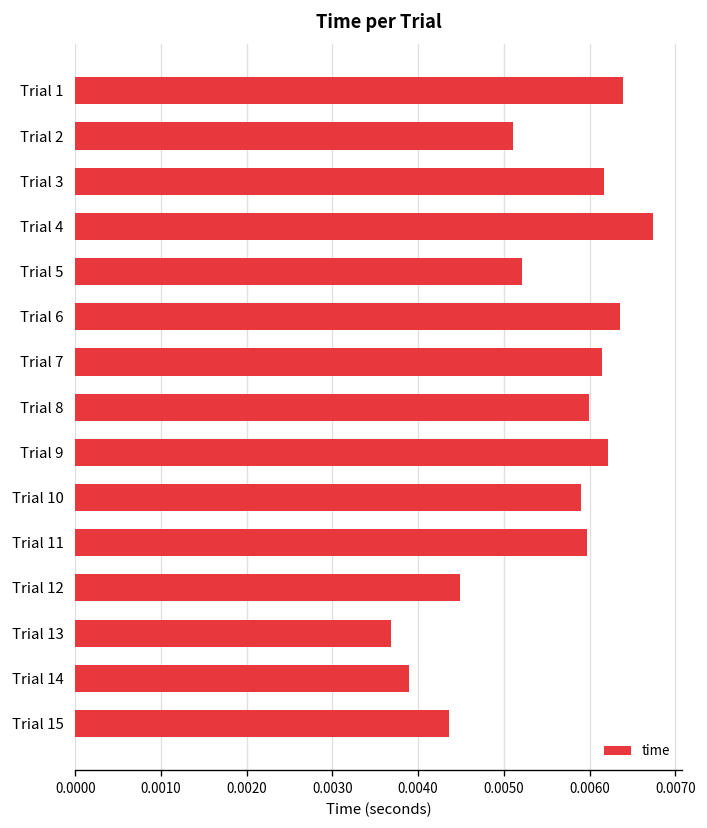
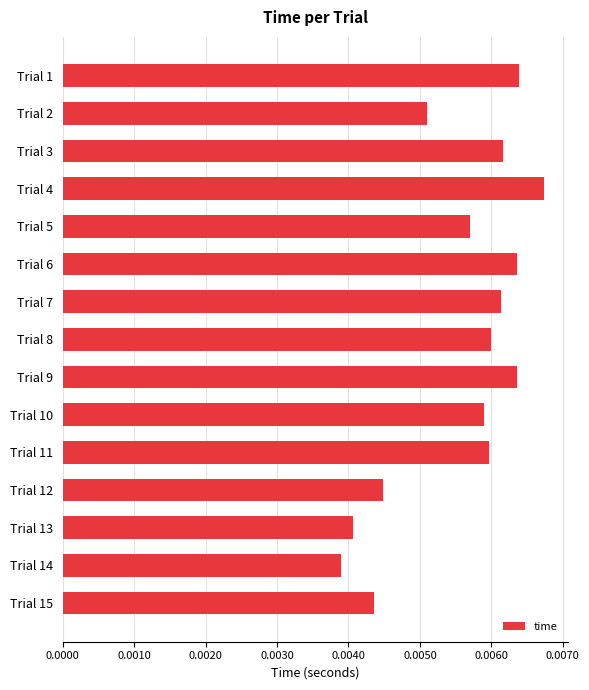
  {
    "Trial 1": 0.0064,
    "Trial 2": 0.0051,
    "Trial 3": 0.0062,
    "Trial 4": 0.0067,
-   "Trial 5": 0.0052,
+   "Trial 5": 0.0057,
    "Trial 6": 0.0064,
    "Trial 7": 0.0061,
    "Trial 8": 0.0060,
-   "Trial 9": 0.0062,
+   "Trial 9": 0.0064,
    "Trial 10": 0.0059,
    "Trial 11": 0.0060,
    "Trial 12": 0.0045,
-   "Trial 13": 0.0037,
+   "Trial 13": 0.0041,
    "Trial 14": 0.0039,
    "Trial 15": 0.0044
  }
